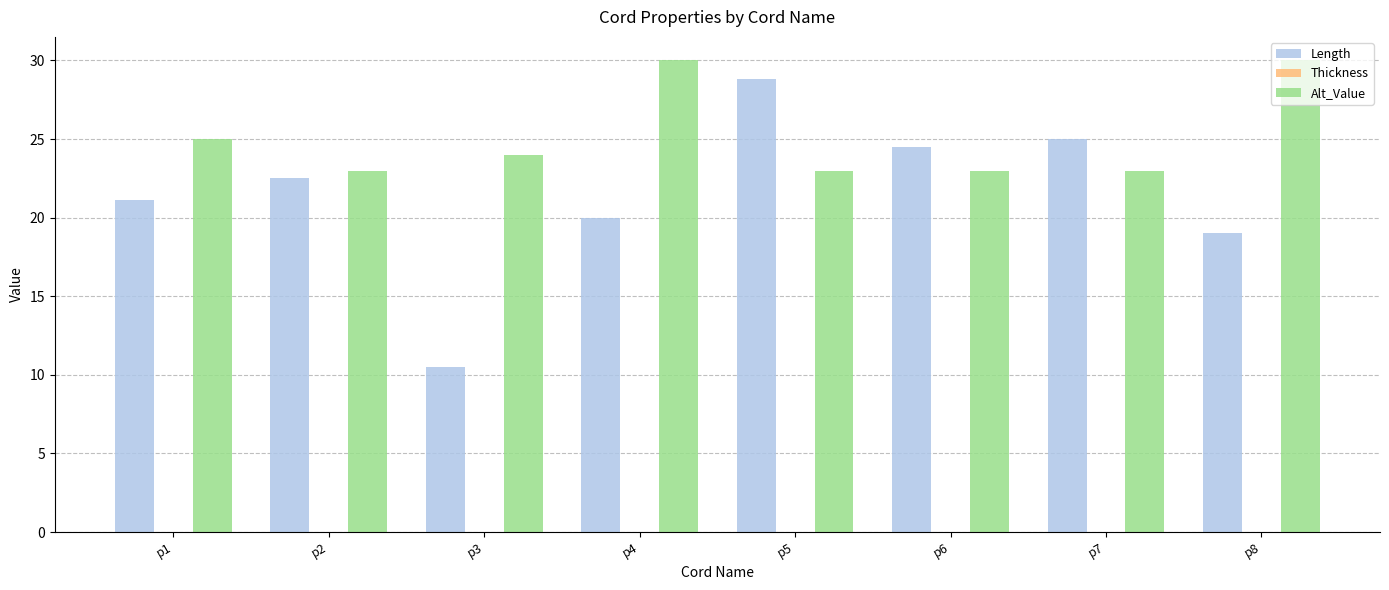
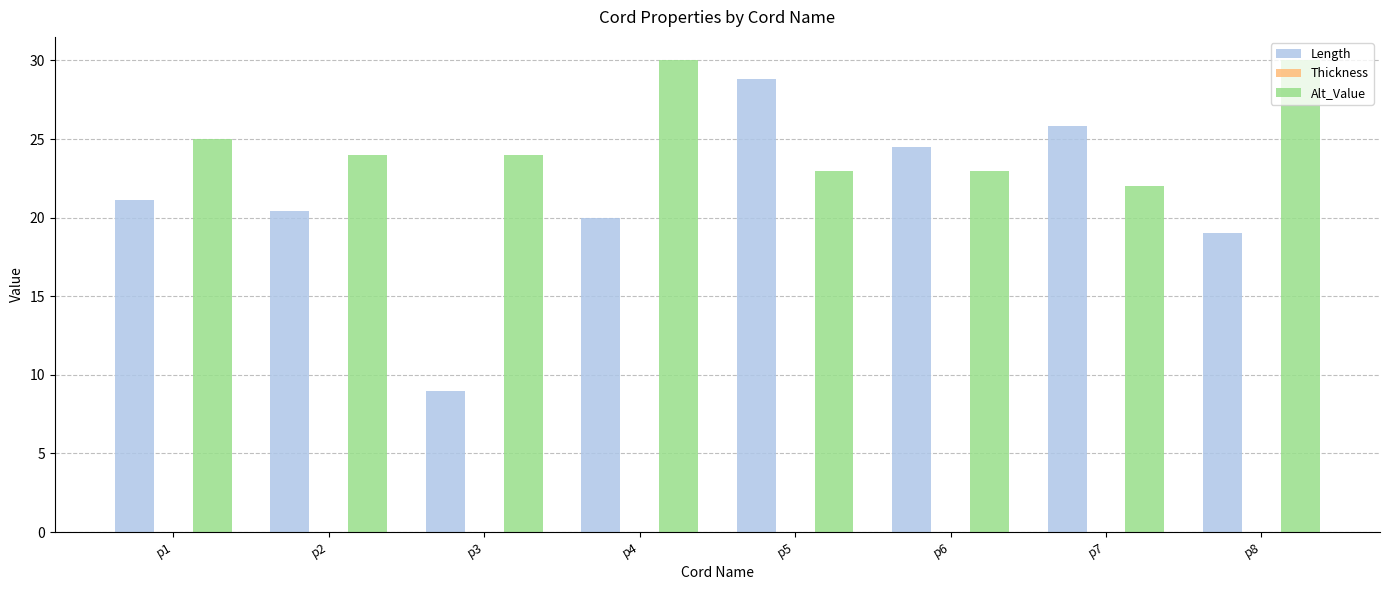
  {
    "Length": {
      "p1": 21.1,
-     "p2": 22.5,
-     "p3": 10.5,
+     "p2": 20.4,
+     "p3": 9.0,
      "p4": 20.0,
      "p5": 28.8,
      "p6": 24.5,
-     "p7": 25.0,
+     "p7": 25.8,
      "p8": 19.0
    },
    "Thickness": {
      "p1": 0.0,
      "p2": 0.0,
      "p3": 0.0,
      "p4": 0.0,
      "p5": 0.0,
      "p6": 0.0,
      "p7": 0.0,
      "p8": 0.0
    },
    "Alt_Value": {
      "p1": 25,
-     "p2": 23,
+     "p2": 24,
      "p3": 24,
      "p4": 30,
      "p5": 23,
      "p6": 23,
-     "p7": 23
+     "p7": 22
    }
  }
